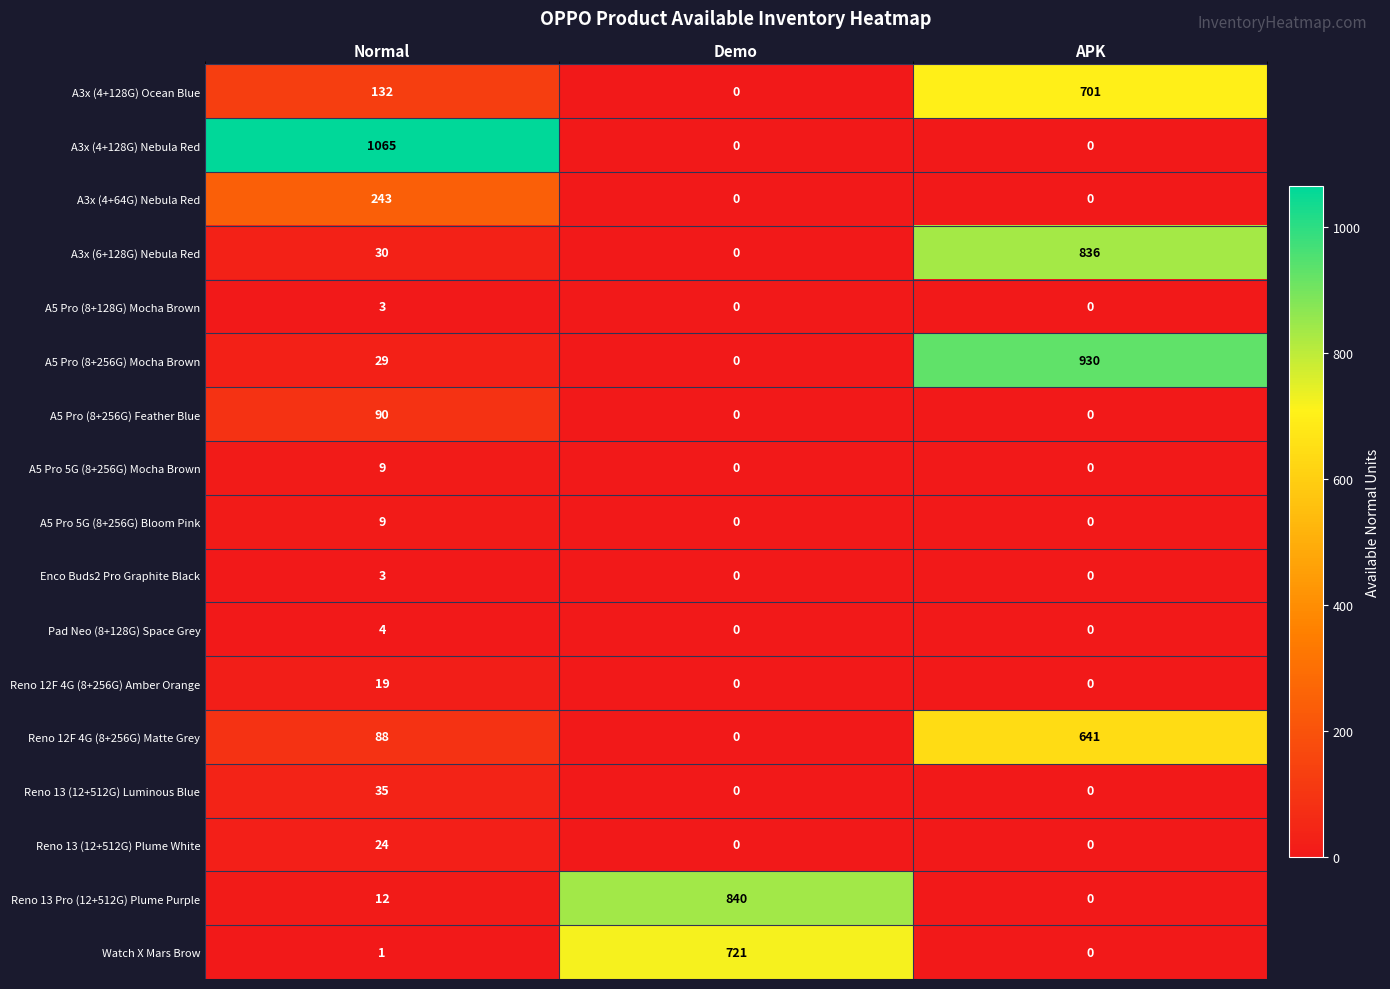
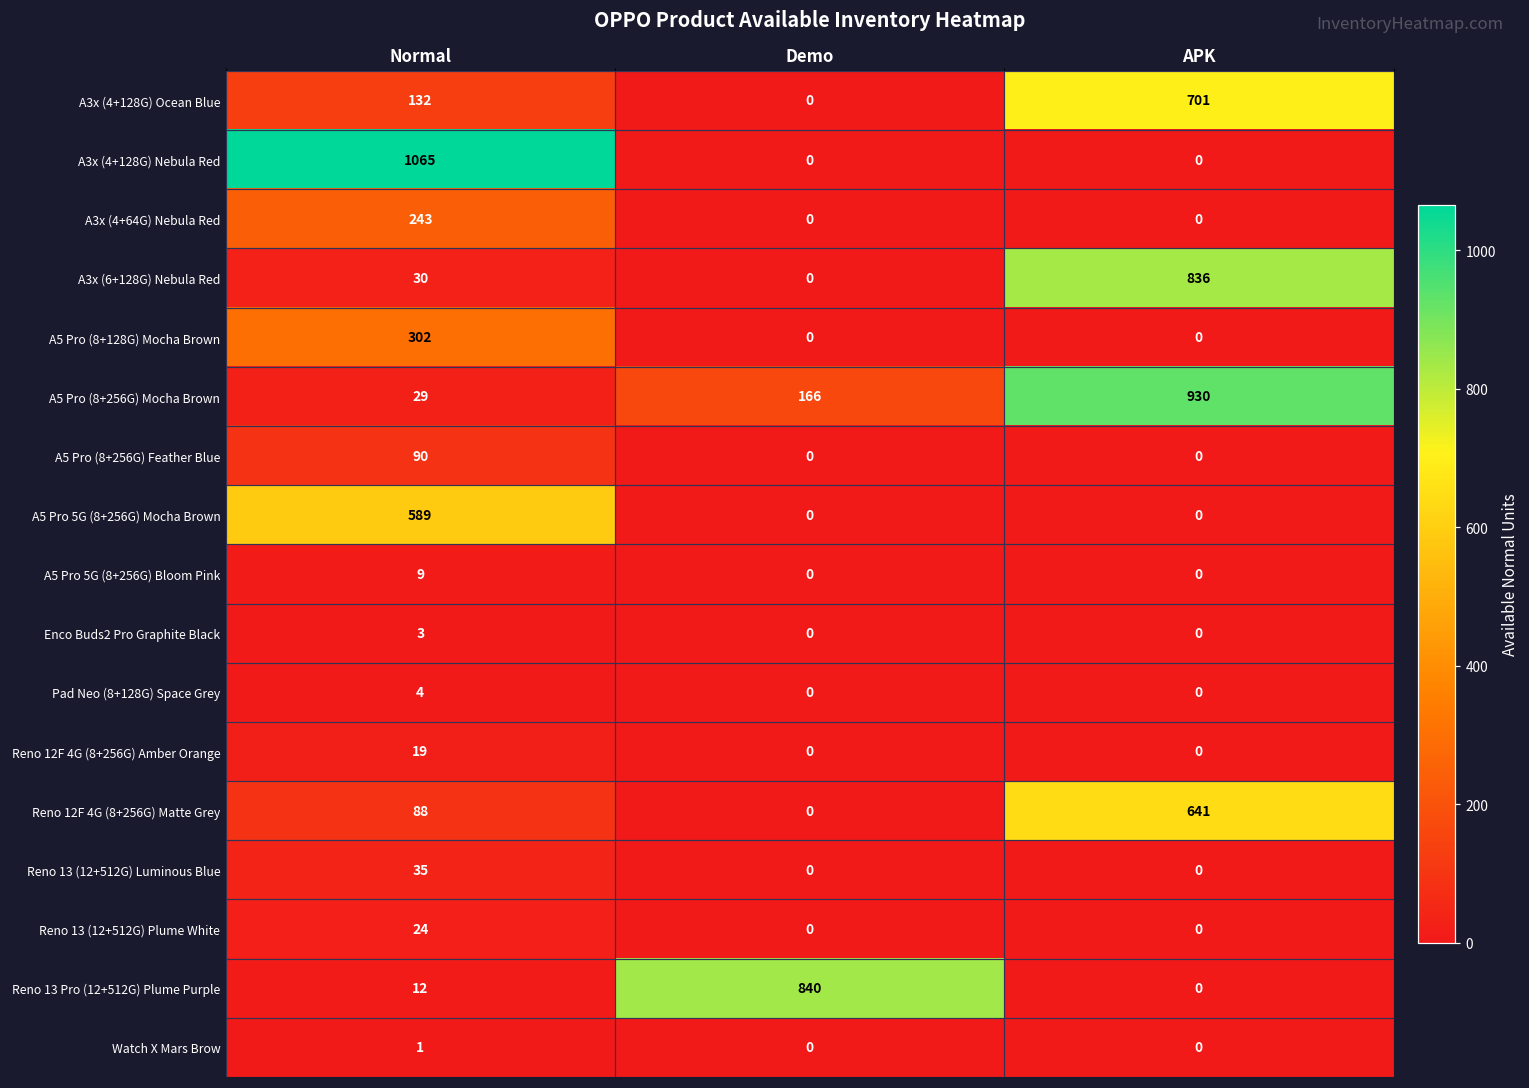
  {
    "A3x (4+128G) Ocean Blue": {
      "Normal": 132,
      "Demo": 0,
      "APK": 701
    },
    "A3x (4+128G) Nebula Red": {
      "Normal": 1065,
      "Demo": 0,
      "APK": 0
    },
    "A3x (4+64G) Nebula Red": {
      "Normal": 243,
      "Demo": 0,
      "APK": 0
    },
    "A3x (6+128G) Nebula Red": {
      "Normal": 30,
      "Demo": 0,
      "APK": 836
    },
    "A5 Pro (8+128G) Mocha Brown": {
-     "Normal": 3,
+     "Normal": 302,
      "Demo": 0,
      "APK": 0
    },
    "A5 Pro (8+256G) Mocha Brown": {
      "Normal": 29,
-     "Demo": 0,
+     "Demo": 166,
      "APK": 930
    },
    "A5 Pro (8+256G) Feather Blue": {
      "Normal": 90,
      "Demo": 0,
      "APK": 0
    },
    "A5 Pro 5G (8+256G) Mocha Brown": {
-     "Normal": 9,
+     "Normal": 589,
      "Demo": 0,
      "APK": 0
    },
    "A5 Pro 5G (8+256G) Bloom Pink": {
      "Normal": 9,
      "Demo": 0,
      "APK": 0
    },
    "Enco Buds2 Pro Graphite Black": {
      "Normal": 3,
      "Demo": 0,
      "APK": 0
    },
    "Pad Neo (8+128G) Space Grey": {
      "Normal": 4,
      "Demo": 0,
      "APK": 0
    },
    "Reno 12F 4G (8+256G) Amber Orange": {
      "Normal": 19,
      "Demo": 0,
      "APK": 0
    },
    "Reno 12F 4G (8+256G) Matte Grey": {
      "Normal": 88,
      "Demo": 0,
      "APK": 641
    },
    "Reno 13 (12+512G) Luminous Blue": {
      "Normal": 35,
      "Demo": 0,
      "APK": 0
    },
    "Reno 13 (12+512G) Plume White": {
      "Normal": 24,
      "Demo": 0,
      "APK": 0
    },
    "Reno 13 Pro (12+512G) Plume Purple": {
      "Normal": 12,
      "Demo": 840,
      "APK": 0
    },
    "Watch X Mars Brow": {
      "Normal": 1,
-     "Demo": 721,
+     "Demo": 0,
      "APK": 0
    }
  }
